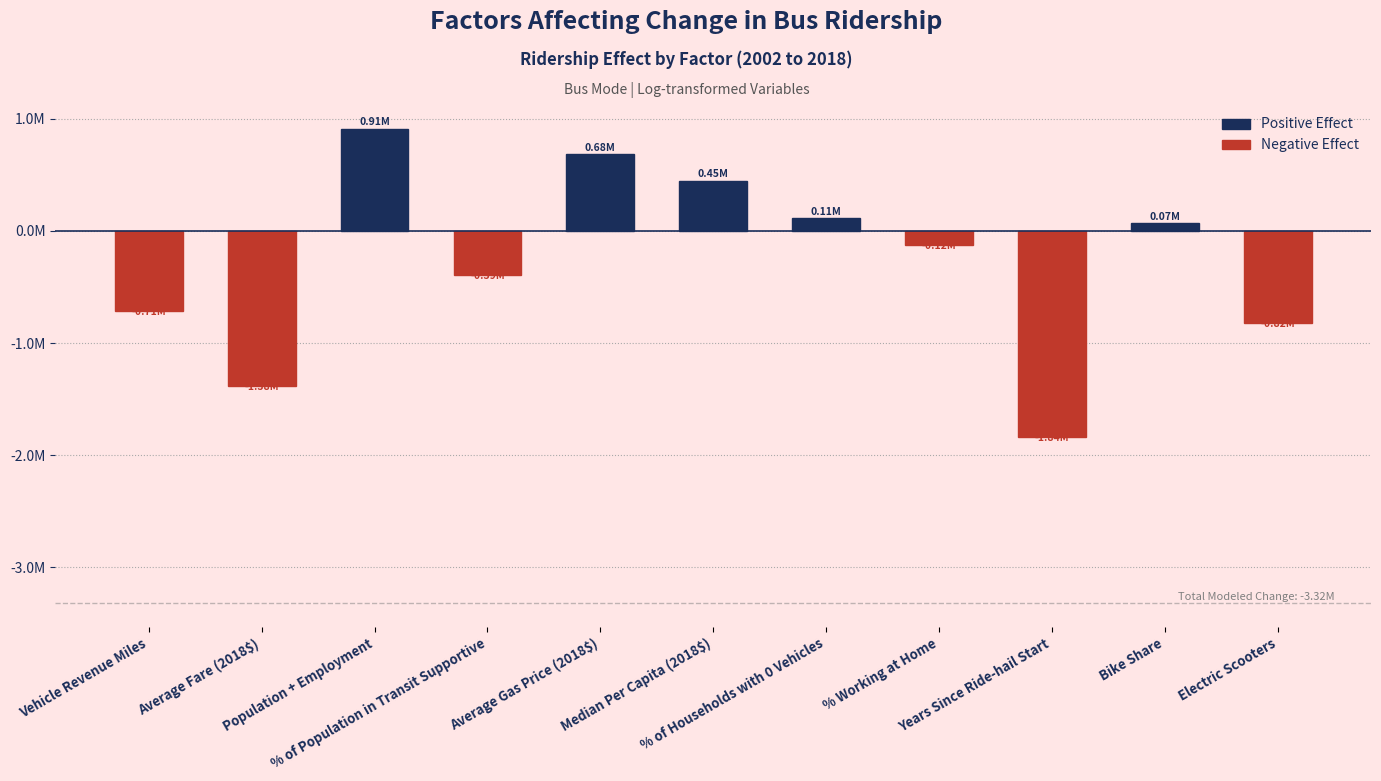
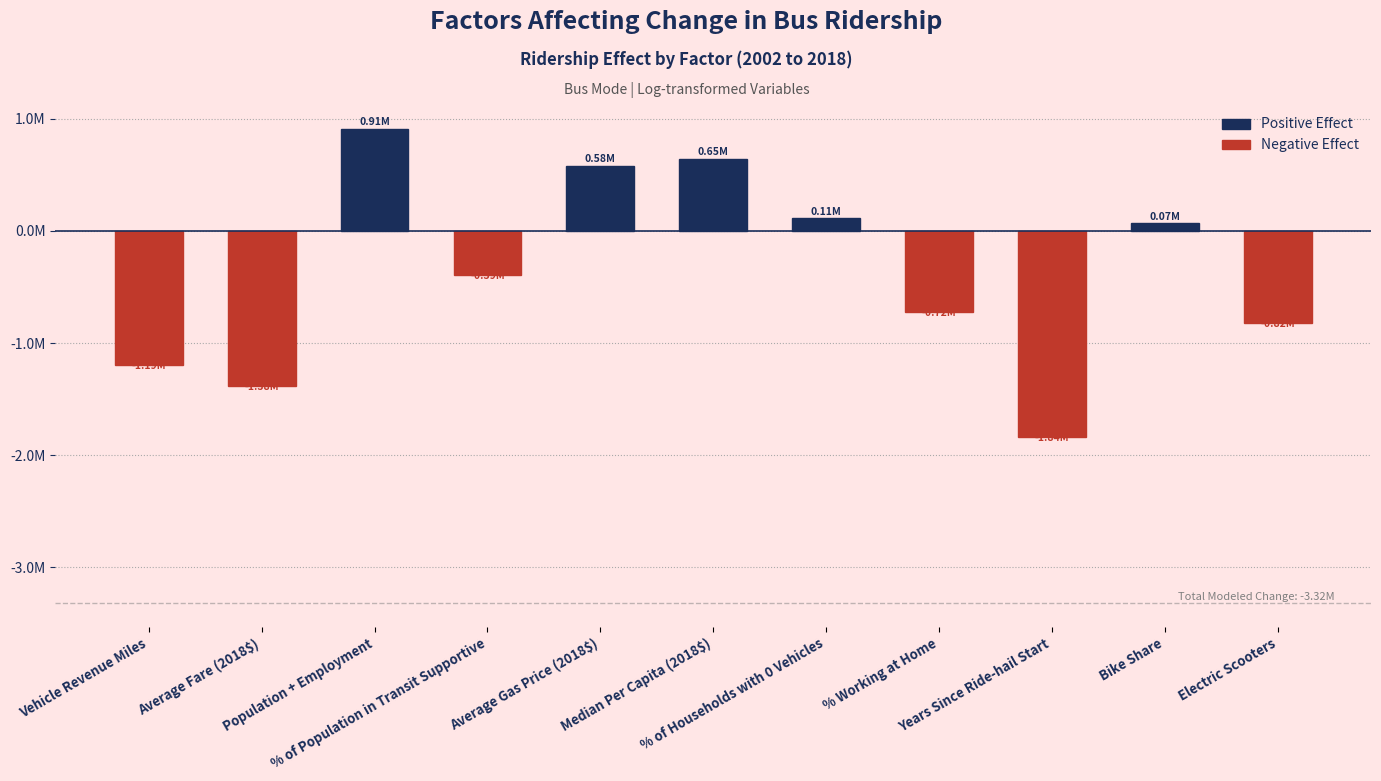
  {
-   "Vehicle Revenue Miles": "-710000",
+   "Vehicle Revenue Miles": "-1190000",
    "Average Fare (2018$)": "-1.38M",
    "Population + Employment": "0.91M",
    "% of Population in Transit Supportive": "-0.39M",
-   "Average Gas Price (2018$)": "0.68M",
-   "Median Per Capita (2018$)": "0.45M",
+   "Average Gas Price (2018$)": "0.58M",
+   "Median Per Capita (2018$)": "0.65M",
    "% of Households with 0 Vehicles": "0.11M",
-   "% Working at Home": "-120000",
+   "% Working at Home": "-720000",
    "Years Since Ride-hail Start": "-1.84M",
    "Bike Share": "0.07M",
    "Electric Scooters": "-0.82M"
  }
